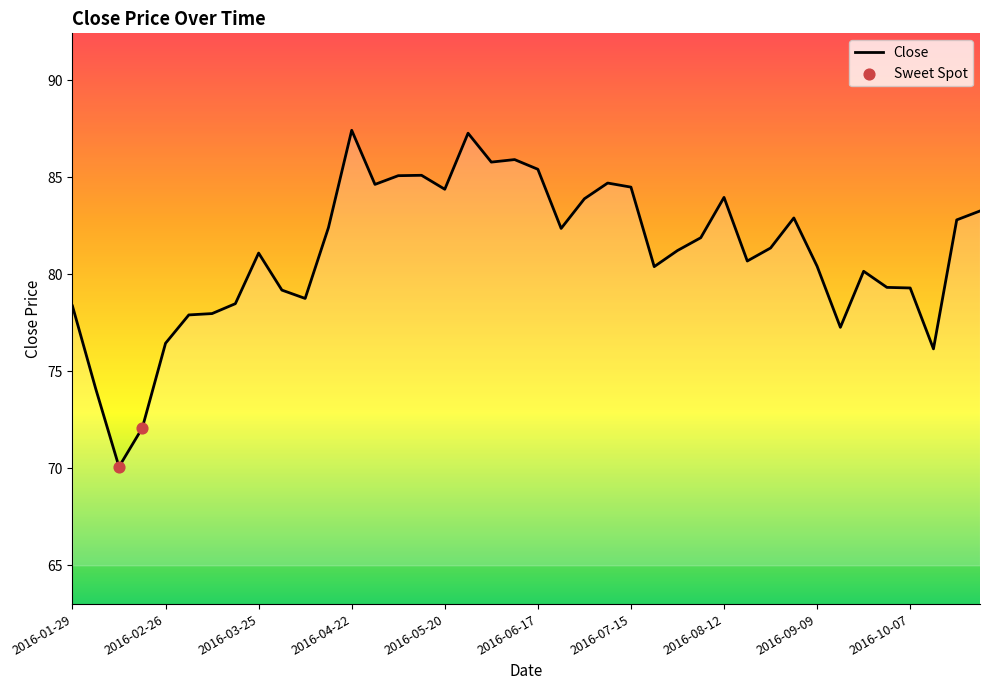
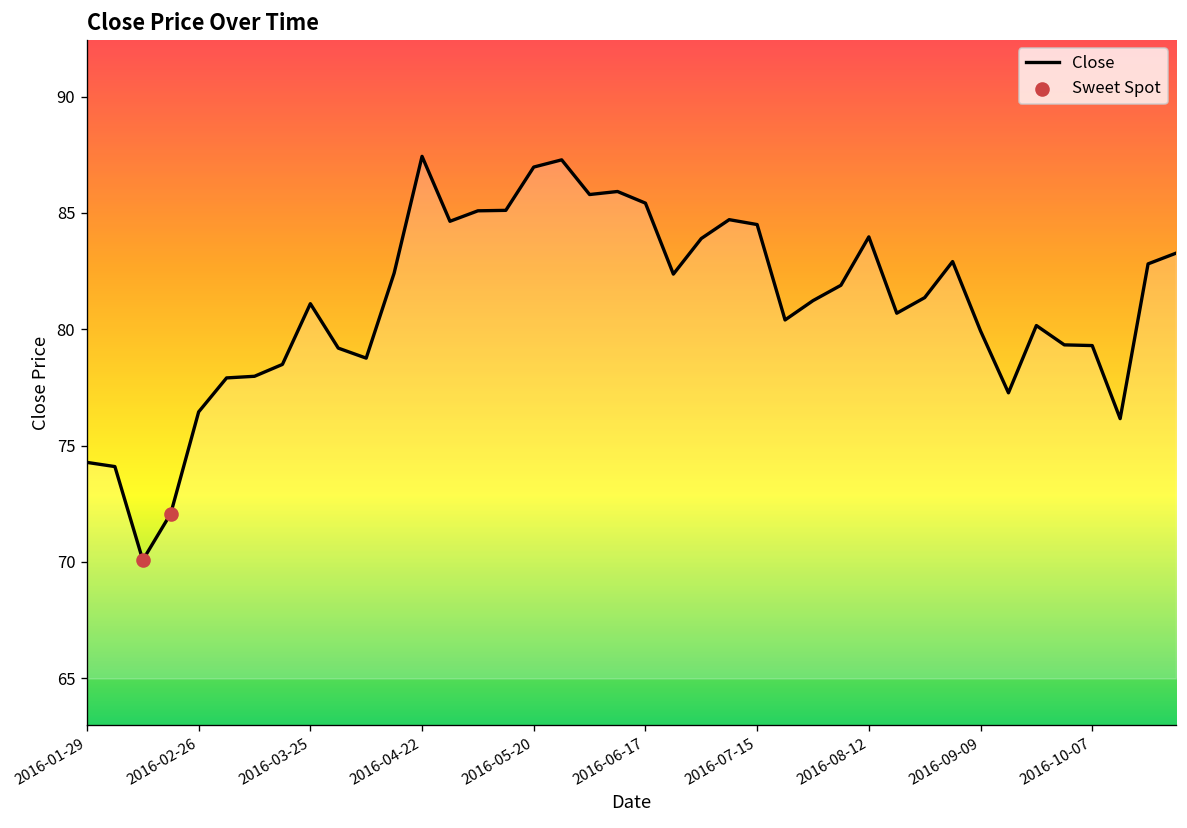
  {
    "Close": {
-     "2016-01-29": 78.4,
+     "2016-01-29": 74.3,
      "2016-02-26": 76.5,
      "2016-03-25": 81.1,
      "2016-04-22": 87.4,
-     "2016-05-20": 84.4,
+     "2016-05-20": 87.0,
      "2016-06-17": 85.4,
      "2016-07-15": 84.5,
      "2016-08-12": 84.0,
-     "2016-09-09": 80.4,
+     "2016-09-09": 79.9,
      "2016-10-07": 79.3
    }
  }
